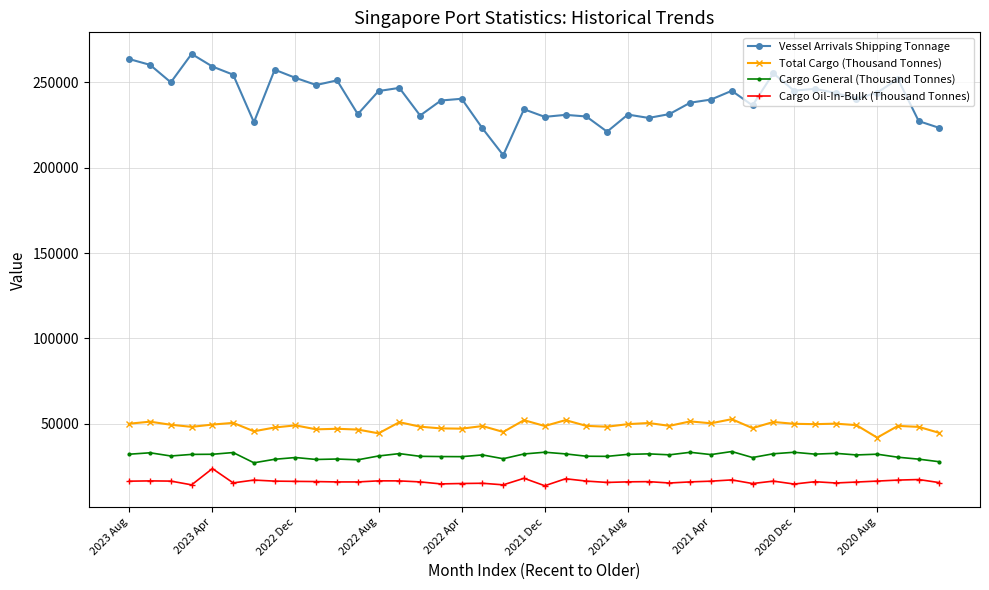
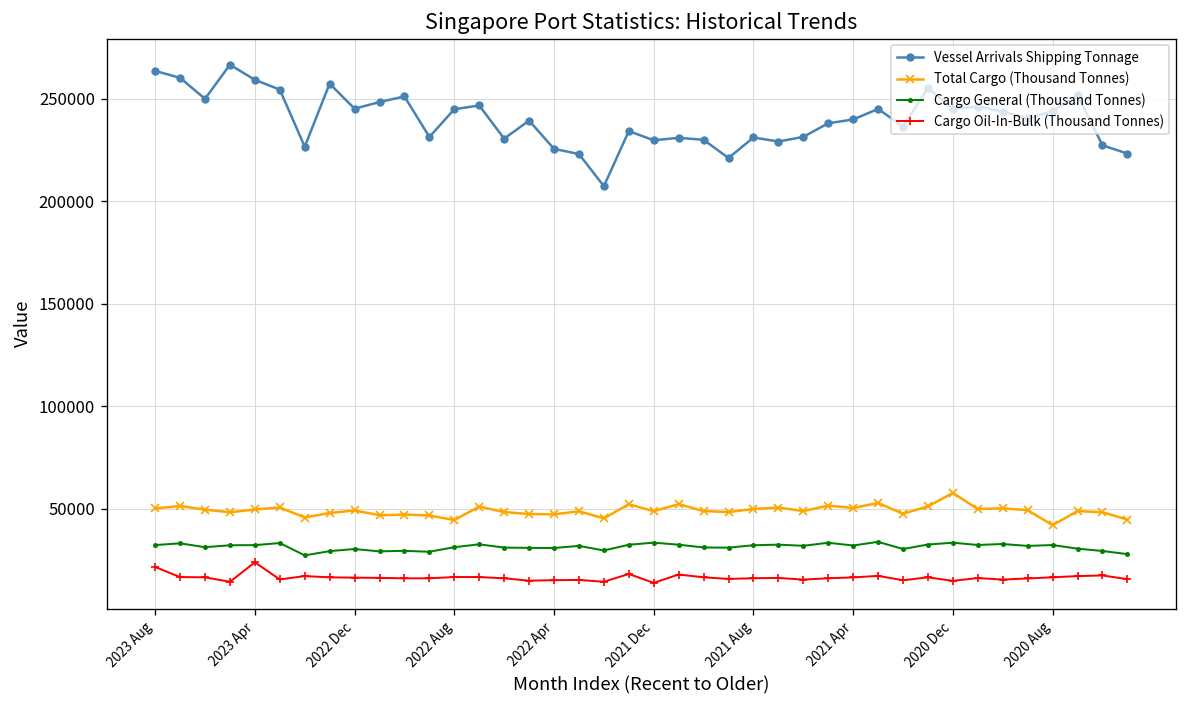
  {
    "Vessel Arrivals Shipping Tonnage": {
      "2023 Aug": 264000,
      "2023 Apr": 259000,
-     "2022 Dec": 253000,
+     "2022 Dec": 245000,
      "2022 Aug": 245000,
-     "2022 Apr": 240000,
+     "2022 Apr": 226000,
      "2021 Dec": 230000,
      "2021 Aug": 231000,
      "2021 Apr": 240000
    },
    "Total Cargo (Thousand Tonnes)": {
      "2023 Aug": 50000,
      "2023 Apr": 50000,
      "2022 Dec": 49000,
      "2022 Aug": 44000,
      "2022 Apr": 47000,
      "2021 Dec": 49000,
      "2021 Aug": 50000,
      "2021 Apr": 50000,
-     "2020 Dec": 50000,
+     "2020 Dec": 58000,
      "2020 Aug": 42000
    },
    "Cargo General (Thousand Tonnes)": {
      "2023 Aug": 32000,
      "2023 Apr": 32000,
      "2022 Dec": 30000,
      "2022 Aug": 31000,
      "2022 Apr": 31000,
      "2021 Dec": 33000,
      "2021 Aug": 32000,
      "2021 Apr": 32000,
      "2020 Dec": 33000,
      "2020 Aug": 32000
    },
    "Cargo Oil-In-Bulk (Thousand Tonnes)": {
-     "2023 Aug": 16000,
+     "2023 Aug": 21000,
      "2023 Apr": 24000,
      "2022 Dec": 16000,
      "2022 Aug": 17000,
      "2022 Apr": 15000,
      "2021 Dec": 14000,
      "2021 Aug": 16000,
      "2021 Apr": 16000,
      "2020 Dec": 15000,
      "2020 Aug": 16000
    }
  }
